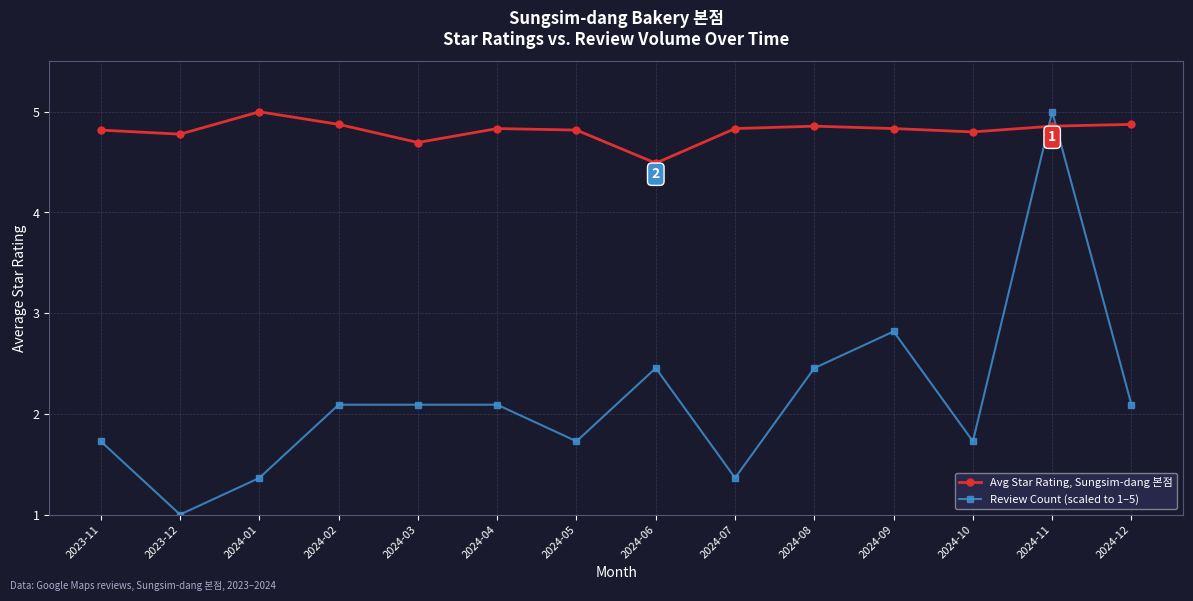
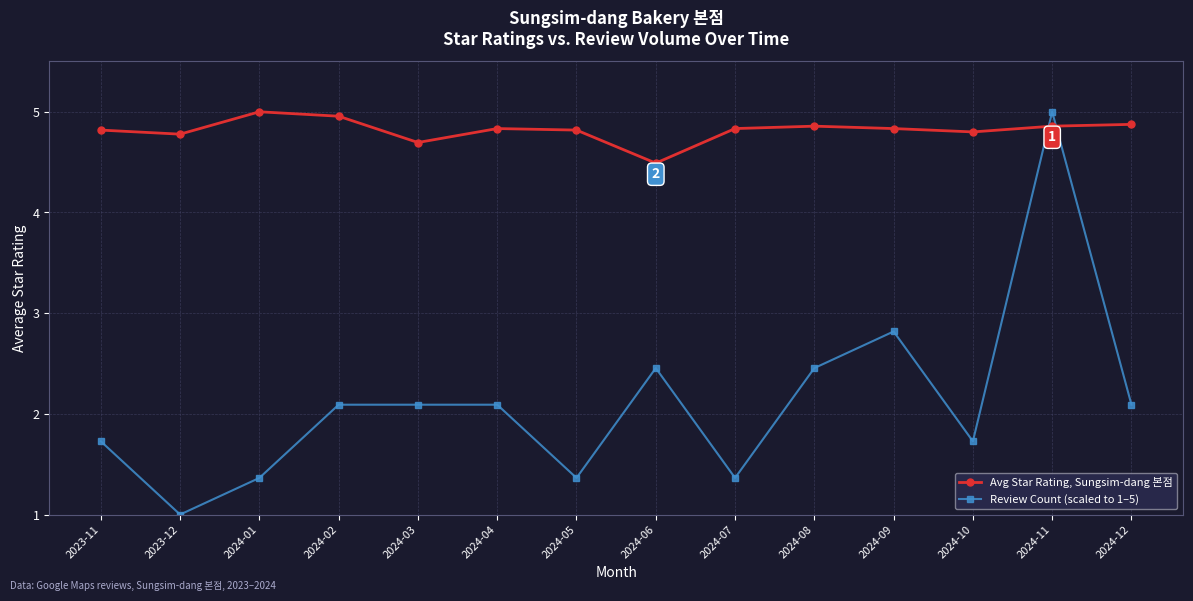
  {
    "Avg Star Rating, Sungsim-dang 본점": {
      "2023-11": 4.82,
      "2023-12": 4.78,
      "2024-01": 5.00,
-     "2024-02": 4.88,
+     "2024-02": 4.96,
      "2024-03": 4.69,
      "2024-04": 4.83,
      "2024-05": 4.82,
      "2024-07": 4.83,
      "2024-08": 4.86,
      "2024-09": 4.83,
      "2024-10": 4.80,
      "2024-12": 4.88
    },
    "Review Count (scaled to 1–5)": {
      "2023-11": 1.73,
      "2023-12": 1.00,
      "2024-01": 1.36,
      "2024-02": 2.09,
      "2024-03": 2.09,
      "2024-04": 2.09,
-     "2024-05": 1.73,
+     "2024-05": 1.36,
      "2024-06": 2.45,
      "2024-07": 1.36,
      "2024-08": 2.45,
      "2024-09": 2.82,
      "2024-10": 1.73,
      "2024-11": 5.00,
      "2024-12": 2.09
    }
  }
